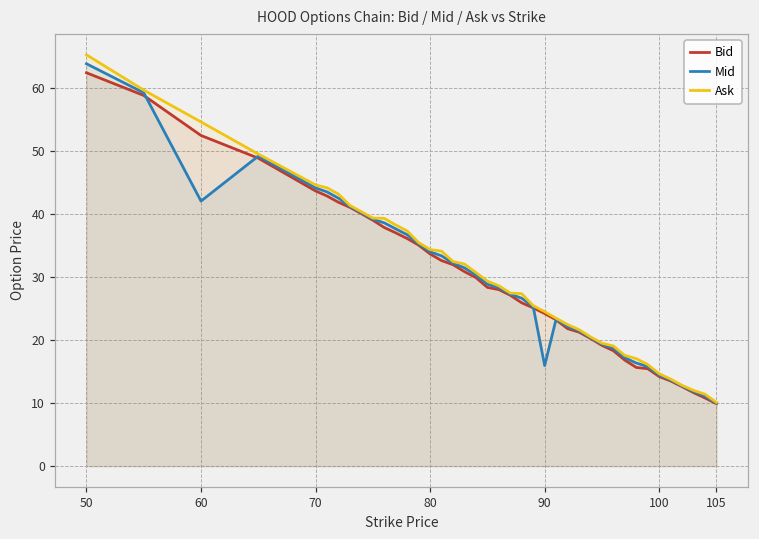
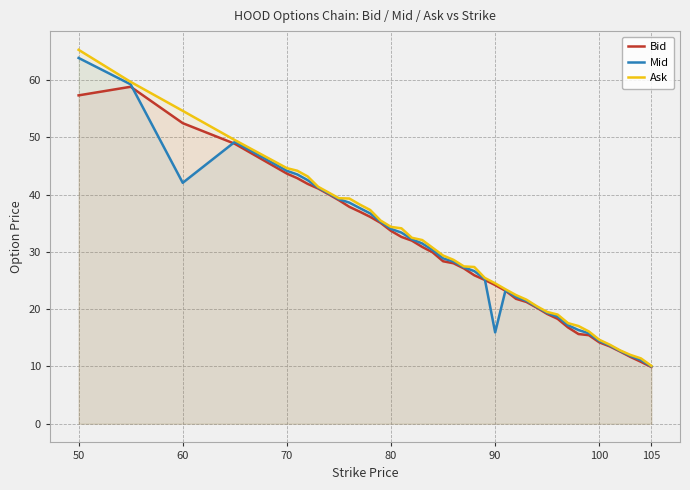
  {
    "Bid": {
-     "50": 62,
+     "50": 57,
      "60": 52,
      "70": 44
    },
    "Mid": {
      "50": 64,
      "60": 42,
      "70": 44,
      "90": 16
    },
    "Ask": {
      "50": 65,
      "60": 55,
      "70": 45
    }
  }
